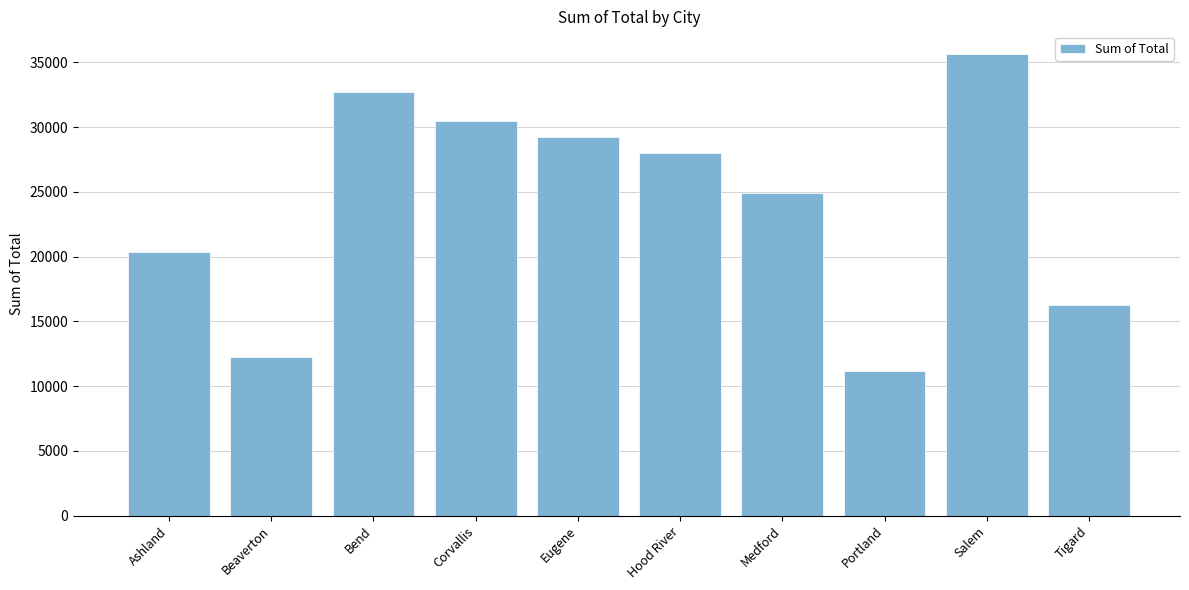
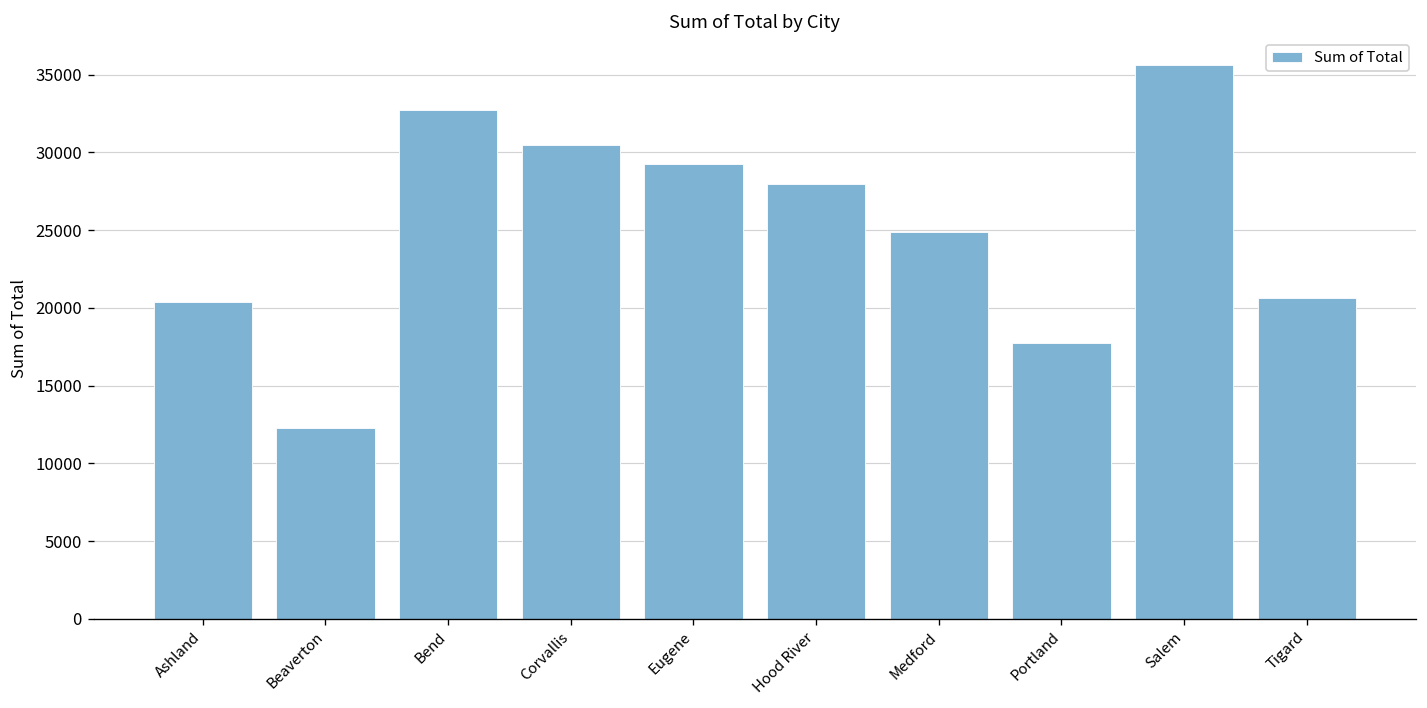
  {
    "Ashland": 20400,
    "Beaverton": 12200,
    "Bend": 32700,
    "Corvallis": 30500,
    "Eugene": 29300,
    "Hood River": 28000,
    "Medford": 24900,
-   "Portland": 11200,
+   "Portland": 17700,
    "Salem": 35600,
-   "Tigard": 16200
+   "Tigard": 20600
  }
